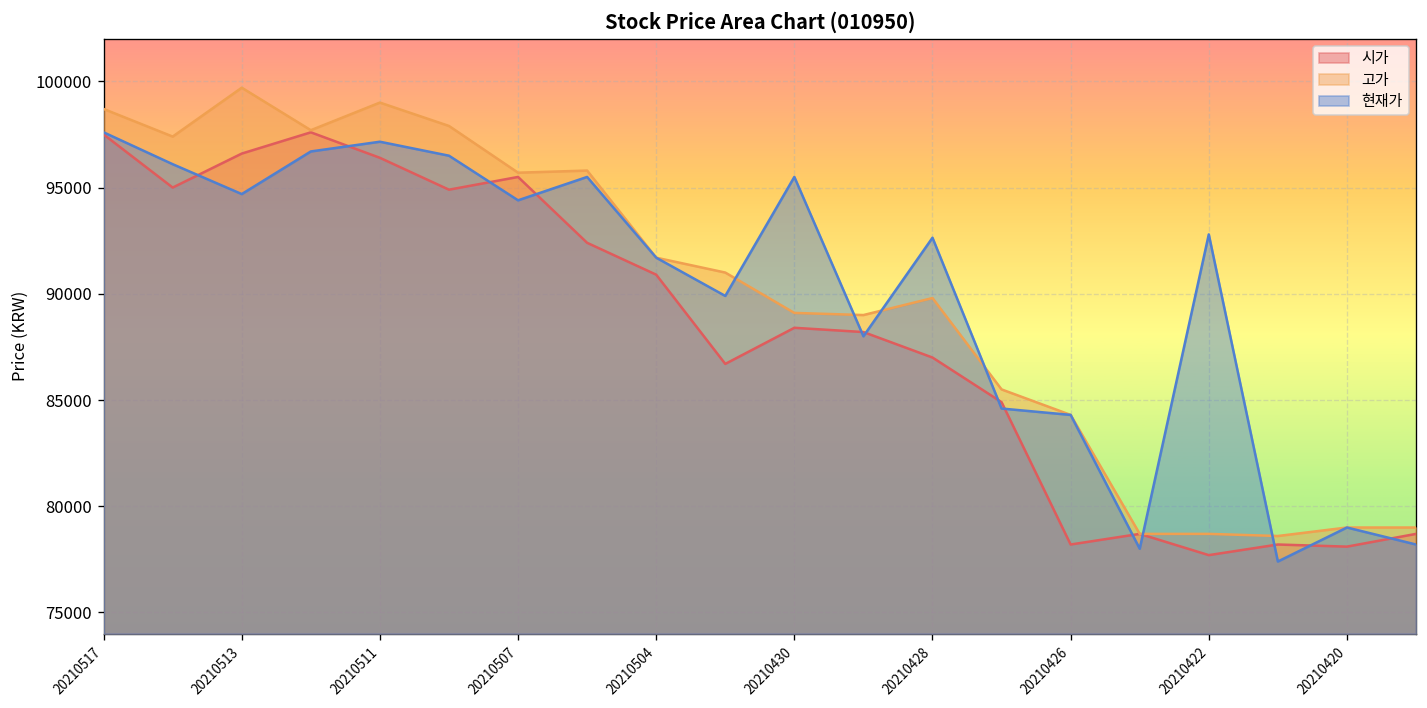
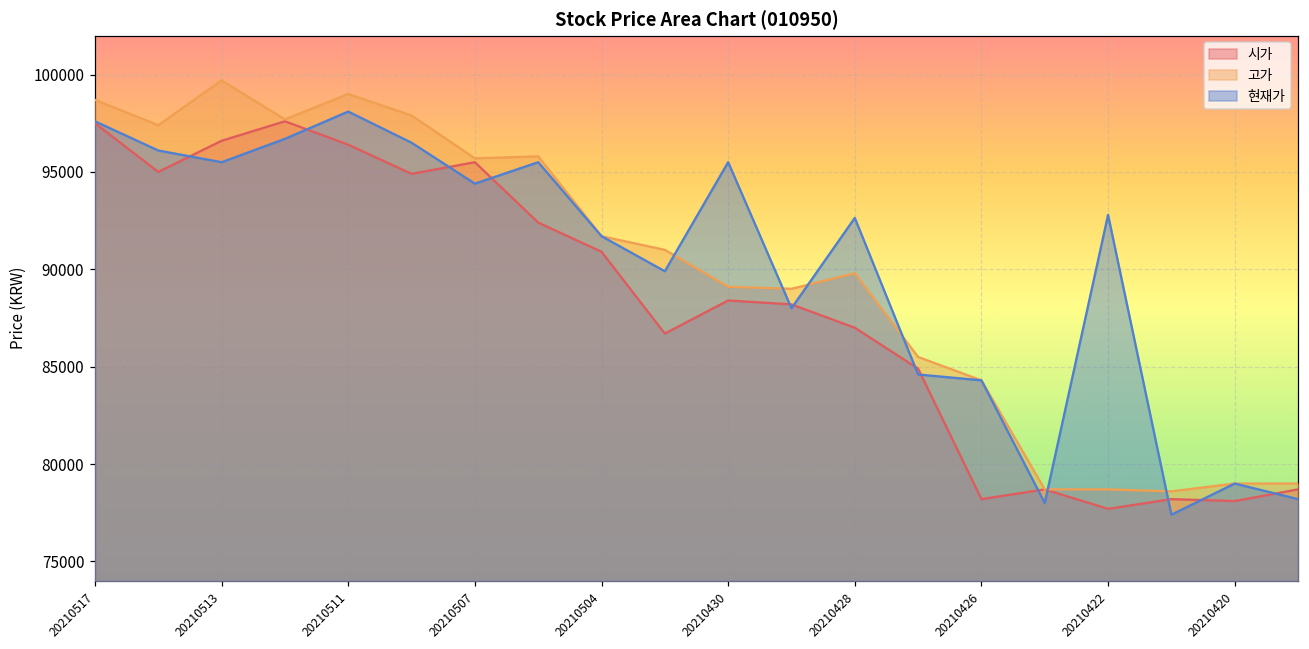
  {
    "현재가": {
-     "20210513": 94700,
-     "20210511": 97200,
+     "20210513": 95500,
+     "20210511": 98100,
      "20210507": 94400,
      "20210430": 95500,
      "20210428": 92600,
      "20210422": 92800
    }
  }
